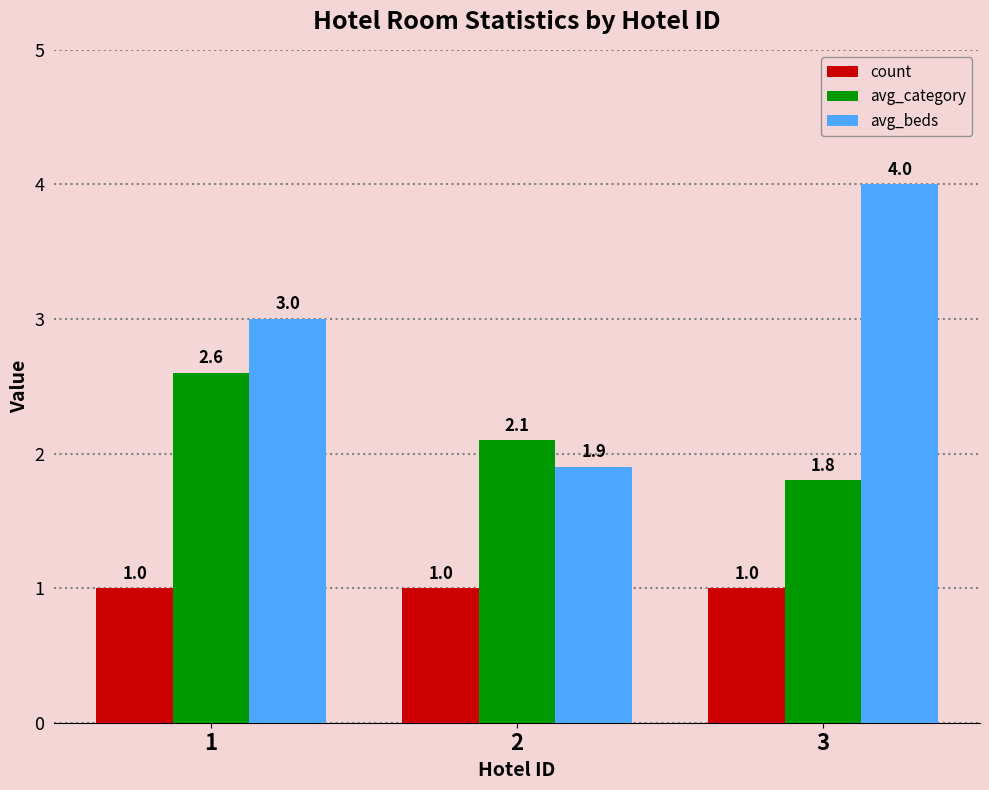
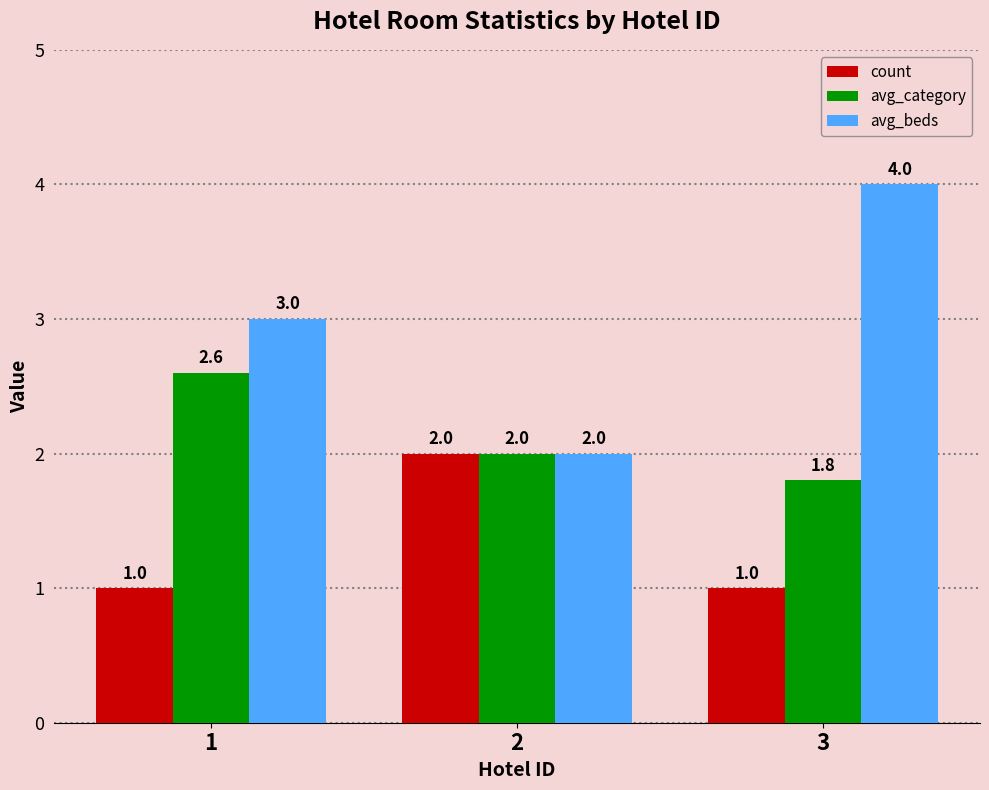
  {
    "count": {
      "1": 1.0,
-     "2": 1.0,
+     "2": 2.0,
      "3": 1.0
    },
    "avg_category": {
      "1": 2.6,
-     "2": 2.1,
+     "2": 2.0,
      "3": 1.8
    },
    "avg_beds": {
      "1": 3.0,
-     "2": 1.9,
+     "2": 2.0,
      "3": 4.0
    }
  }
